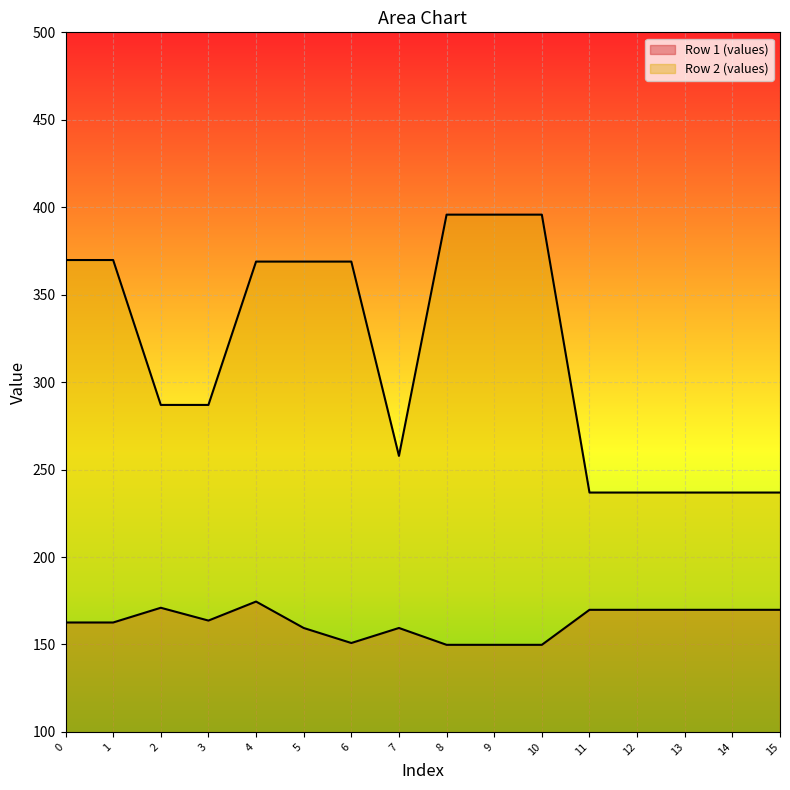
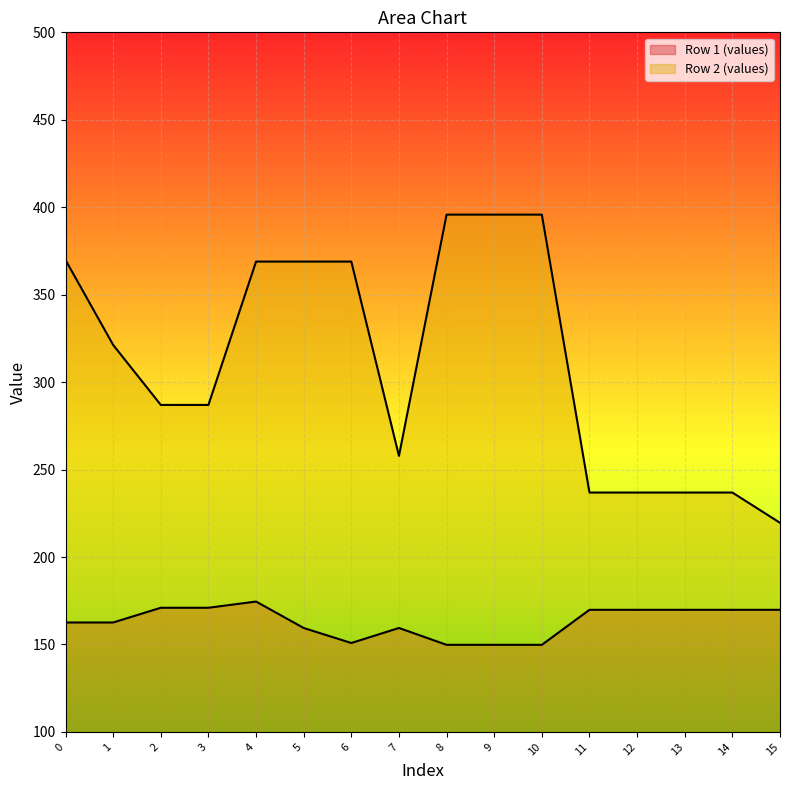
  {
    "Row 1 (values)": {
      "0": 163,
      "1": 163,
      "2": 171,
-     "3": 164,
+     "3": 171,
      "4": 175,
      "5": 159,
      "6": 151,
      "7": 159,
      "8": 150,
      "9": 150,
      "10": 150,
      "11": 170,
      "12": 170,
      "13": 170,
      "14": 170,
      "15": 170
    },
    "Row 2 (values)": {
      "0": 370,
-     "1": 370,
+     "1": 321,
      "2": 287,
      "3": 287,
      "4": 369,
      "5": 369,
      "6": 369,
      "7": 258,
      "8": 396,
      "9": 396,
      "10": 396,
      "11": 237,
      "12": 237,
      "13": 237,
      "14": 237,
-     "15": 237
+     "15": 220
    }
  }
